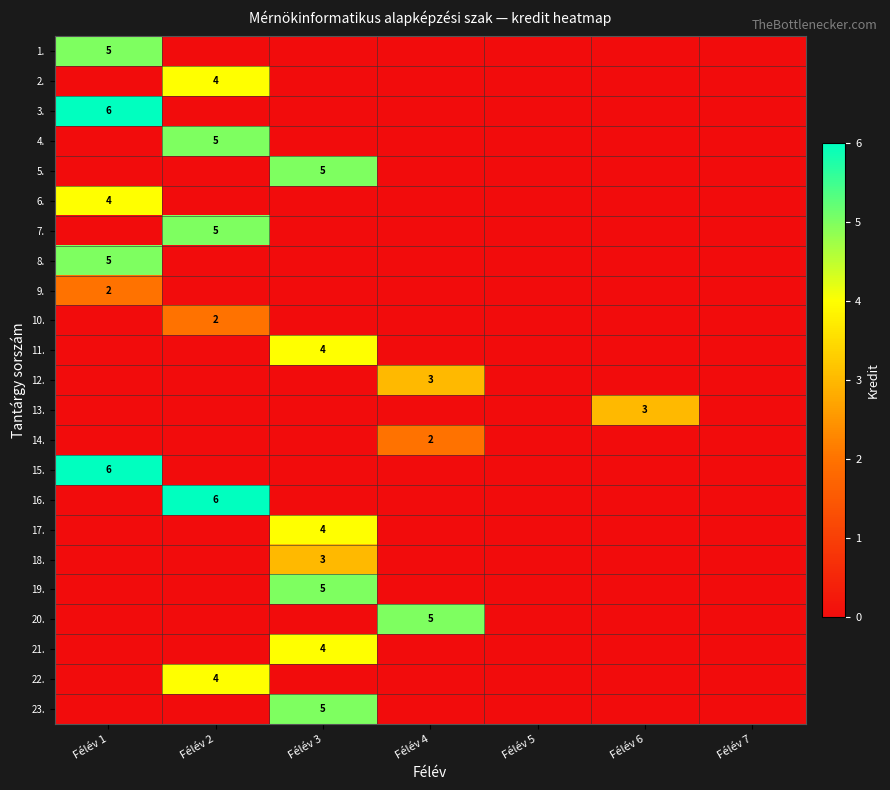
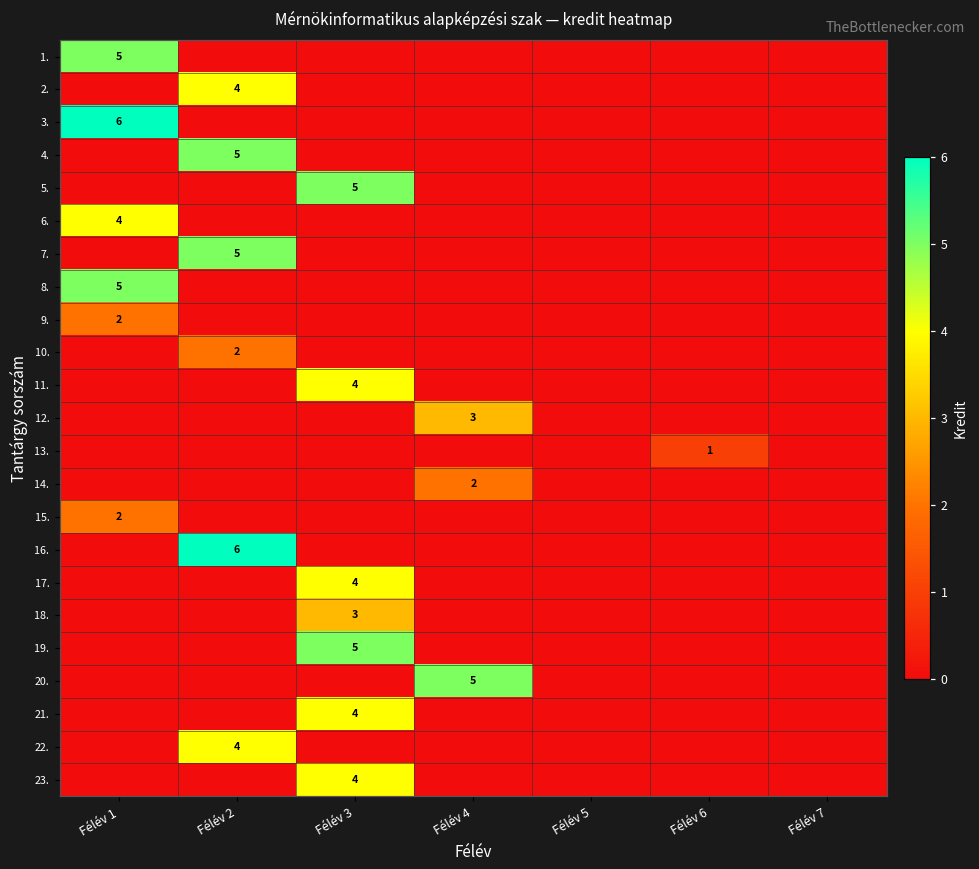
  {
    "1.": {
      "Félév 1": 5
    },
    "2.": {
      "Félév 2": 4
    },
    "3.": {
      "Félév 1": 6
    },
    "4.": {
      "Félév 2": 5
    },
    "5.": {
      "Félév 3": 5
    },
    "6.": {
      "Félév 1": 4
    },
    "7.": {
      "Félév 2": 5
    },
    "8.": {
      "Félév 1": 5
    },
    "9.": {
      "Félév 1": 2
    },
    "10.": {
      "Félév 2": 2
    },
    "11.": {
      "Félév 3": 4
    },
    "12.": {
      "Félév 4": 3
    },
    "13.": {
-     "Félév 6": 3
+     "Félév 6": 1
    },
    "14.": {
      "Félév 4": 2
    },
    "15.": {
-     "Félév 1": 6
+     "Félév 1": 2
    },
    "16.": {
      "Félév 2": 6
    },
    "17.": {
      "Félév 3": 4
    },
    "18.": {
      "Félév 3": 3
    },
    "19.": {
      "Félév 3": 5
    },
    "20.": {
      "Félév 4": 5
    },
    "21.": {
      "Félév 3": 4
    },
    "22.": {
      "Félév 2": 4
    },
    "23.": {
-     "Félév 3": 5
+     "Félév 3": 4
    }
  }
